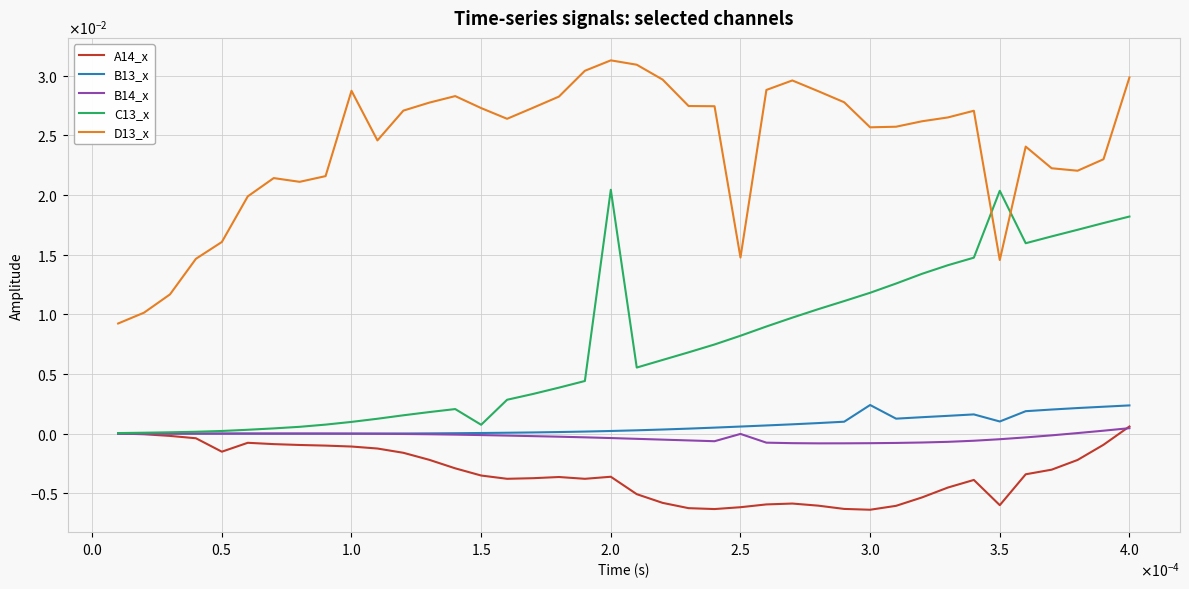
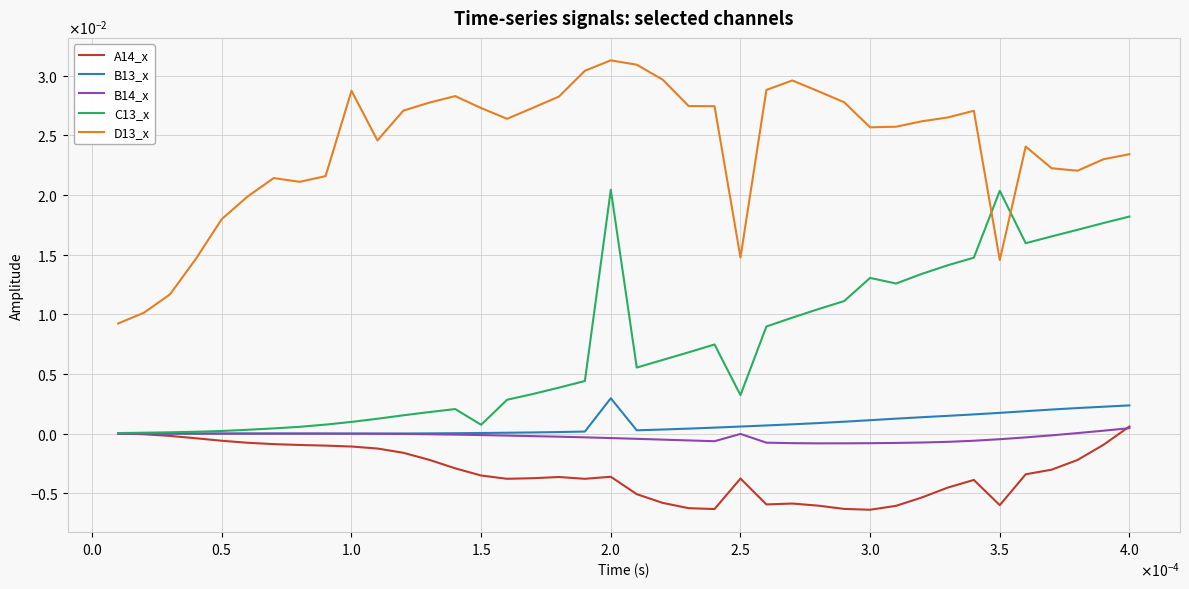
  {
    "A14_x": {
-     "0.5": -0.0015,
+     "0.5": -0.0006,
      "1.0": -0.0011,
      "1.5": -0.0035,
      "2.0": -0.0036,
-     "2.5": -0.0062,
+     "2.5": -0.0038,
      "3.0": -0.0064,
      "3.5": -0.0060
    },
    "B13_x": {
-     "2.0": 0.0002,
+     "2.0": 0.0030,
      "2.5": 0.0006,
-     "3.0": 0.0024,
-     "3.5": 0.0010,
+     "3.0": 0.0011,
+     "3.5": 0.0017,
      "4.0": 0.0024
    },
    "B14_x": {
      "2.0": -0.0004,
      "2.5": 0.0000,
      "3.0": -0.0008,
      "3.5": -0.0005
    },
    "C13_x": {
      "0.5": 0.0002,
      "1.0": 0.0010,
      "1.5": 0.0007,
      "2.0": 0.0204,
-     "2.5": 0.0082,
-     "3.0": 0.0118,
+     "2.5": 0.0032,
+     "3.0": 0.0131,
      "3.5": 0.0204,
      "4.0": 0.0182
    },
    "D13_x": {
-     "0.5": 0.0161,
+     "0.5": 0.0180,
      "1.0": 0.0287,
      "1.5": 0.0273,
      "2.0": 0.0313,
      "2.5": 0.0148,
      "3.0": 0.0257,
      "3.5": 0.0146,
-     "4.0": 0.0299
+     "4.0": 0.0234
    }
  }
